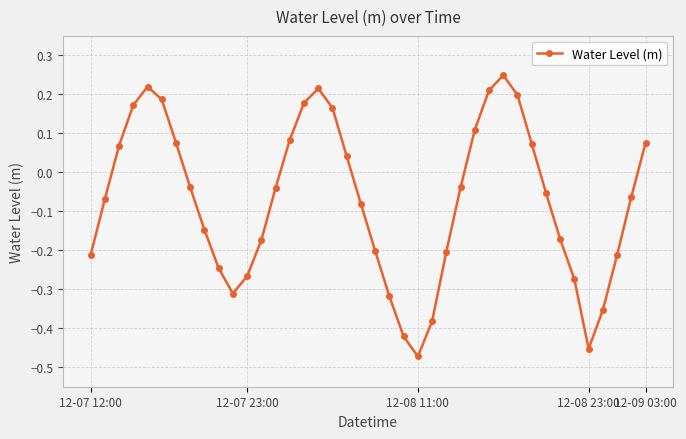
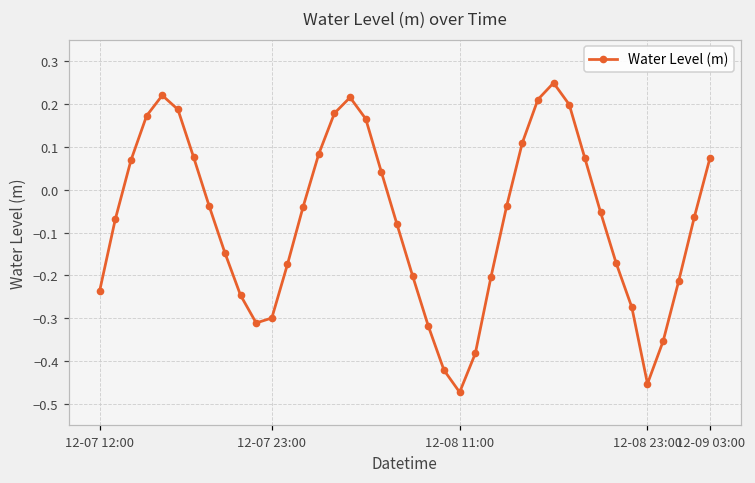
  {
-   "12-07 12:00": -0.21,
-   "12-07 23:00": -0.27,
+   "12-07 12:00": -0.24,
+   "12-07 23:00": -0.30,
    "12-08 11:00": -0.47,
    "12-08 23:00": -0.45,
    "12-09 03:00": 0.07
  }
